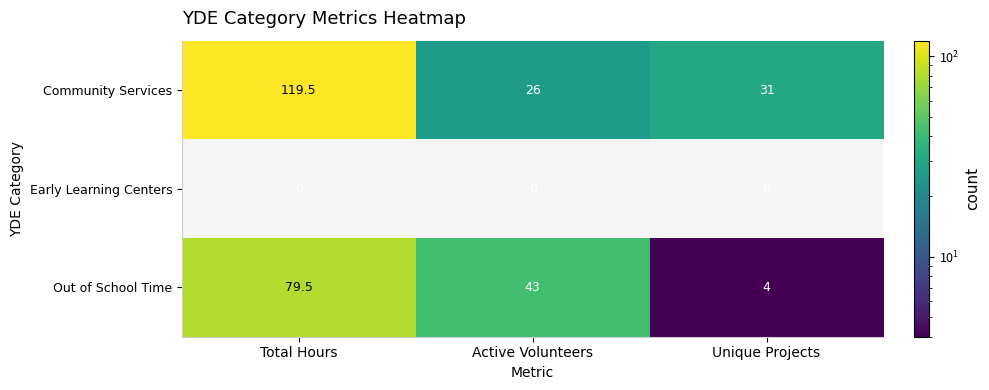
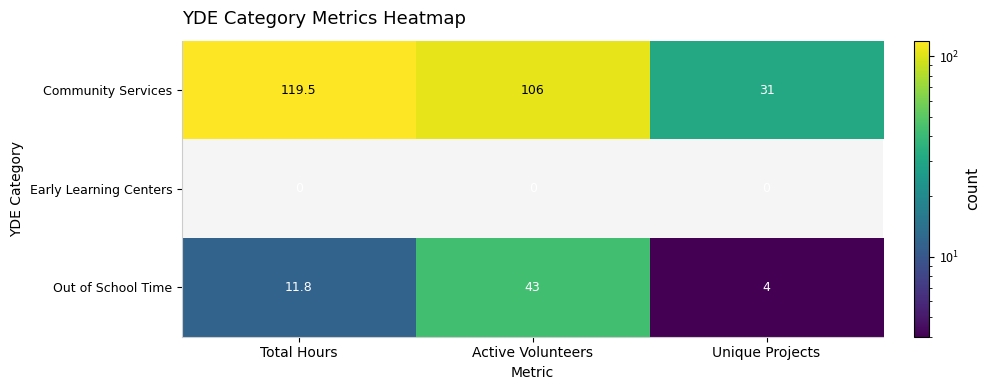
  {
    "Community Services": {
      "Total Hours": 119.5,
-     "Active Volunteers": 26,
+     "Active Volunteers": 106,
      "Unique Projects": 31
    },
    "Out of School Time": {
-     "Total Hours": 79.5,
+     "Total Hours": 11.8,
      "Active Volunteers": 43,
      "Unique Projects": 4
    }
  }
